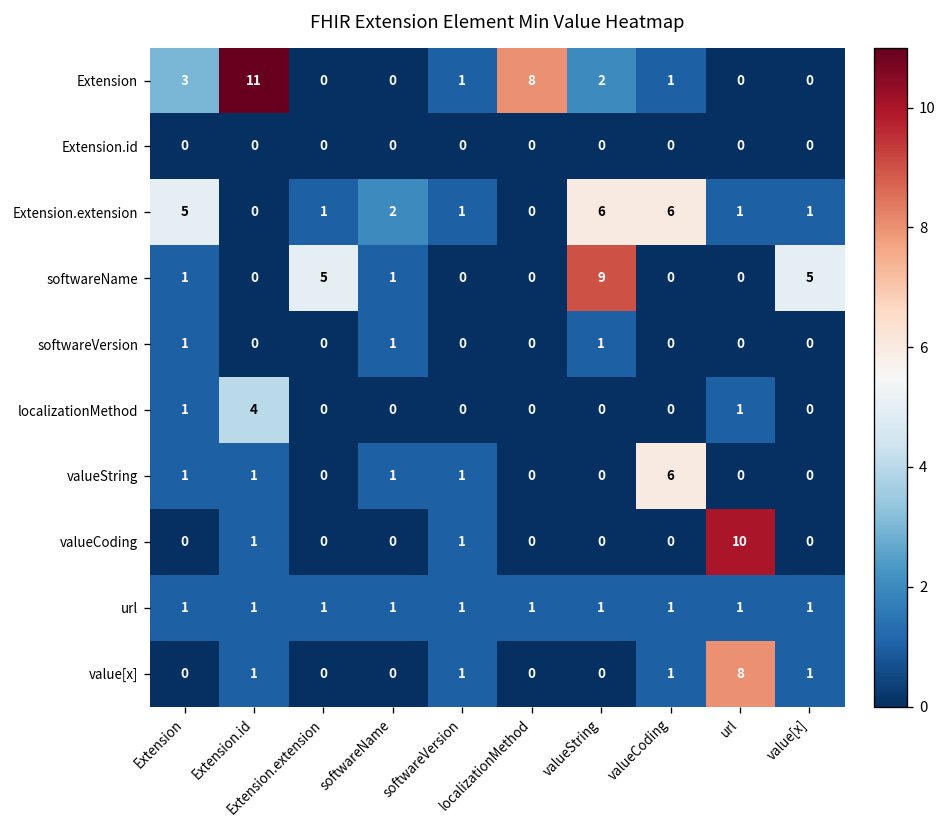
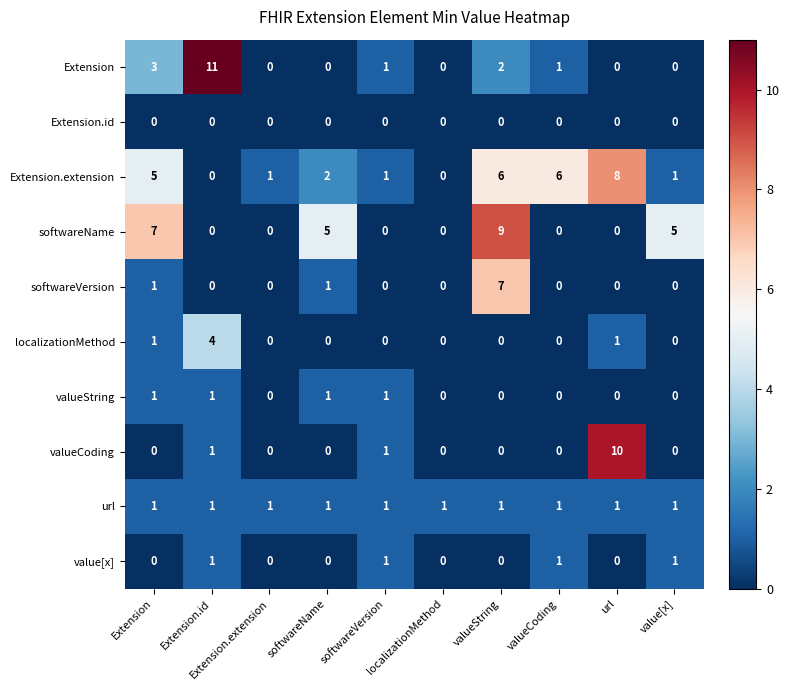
  {
    "Extension": {
      "Extension": 3,
      "Extension.id": 11,
      "Extension.extension": 0,
      "softwareName": 0,
      "softwareVersion": 1,
-     "localizationMethod": 8,
+     "localizationMethod": 0,
      "valueString": 2,
      "valueCoding": 1,
      "url": 0,
      "value[x]": 0
    },
    "Extension.id": {
      "Extension": 0,
      "Extension.id": 0,
      "Extension.extension": 0,
      "softwareName": 0,
      "softwareVersion": 0,
      "localizationMethod": 0,
      "valueString": 0,
      "valueCoding": 0,
      "url": 0,
      "value[x]": 0
    },
    "Extension.extension": {
      "Extension": 5,
      "Extension.id": 0,
      "Extension.extension": 1,
      "softwareName": 2,
      "softwareVersion": 1,
      "localizationMethod": 0,
      "valueString": 6,
      "valueCoding": 6,
-     "url": 1,
+     "url": 8,
      "value[x]": 1
    },
    "softwareName": {
-     "Extension": 1,
+     "Extension": 7,
      "Extension.id": 0,
-     "Extension.extension": 5,
-     "softwareName": 1,
+     "Extension.extension": 0,
+     "softwareName": 5,
      "softwareVersion": 0,
      "localizationMethod": 0,
      "valueString": 9,
      "valueCoding": 0,
      "url": 0,
      "value[x]": 5
    },
    "softwareVersion": {
      "Extension": 1,
      "Extension.id": 0,
      "Extension.extension": 0,
      "softwareName": 1,
      "softwareVersion": 0,
      "localizationMethod": 0,
-     "valueString": 1,
+     "valueString": 7,
      "valueCoding": 0,
      "url": 0,
      "value[x]": 0
    },
    "localizationMethod": {
      "Extension": 1,
      "Extension.id": 4,
      "Extension.extension": 0,
      "softwareName": 0,
      "softwareVersion": 0,
      "localizationMethod": 0,
      "valueString": 0,
      "valueCoding": 0,
      "url": 1,
      "value[x]": 0
    },
    "valueString": {
      "Extension": 1,
      "Extension.id": 1,
      "Extension.extension": 0,
      "softwareName": 1,
      "softwareVersion": 1,
      "localizationMethod": 0,
      "valueString": 0,
-     "valueCoding": 6,
+     "valueCoding": 0,
      "url": 0,
      "value[x]": 0
    },
    "valueCoding": {
      "Extension": 0,
      "Extension.id": 1,
      "Extension.extension": 0,
      "softwareName": 0,
      "softwareVersion": 1,
      "localizationMethod": 0,
      "valueString": 0,
      "valueCoding": 0,
      "url": 10,
      "value[x]": 0
    },
    "url": {
      "Extension": 1,
      "Extension.id": 1,
      "Extension.extension": 1,
      "softwareName": 1,
      "softwareVersion": 1,
      "localizationMethod": 1,
      "valueString": 1,
      "valueCoding": 1,
      "url": 1,
      "value[x]": 1
    },
    "value[x]": {
      "Extension": 0,
      "Extension.id": 1,
      "Extension.extension": 0,
      "softwareName": 0,
      "softwareVersion": 1,
      "localizationMethod": 0,
      "valueString": 0,
      "valueCoding": 1,
-     "url": 8,
+     "url": 0,
      "value[x]": 1
    }
  }
